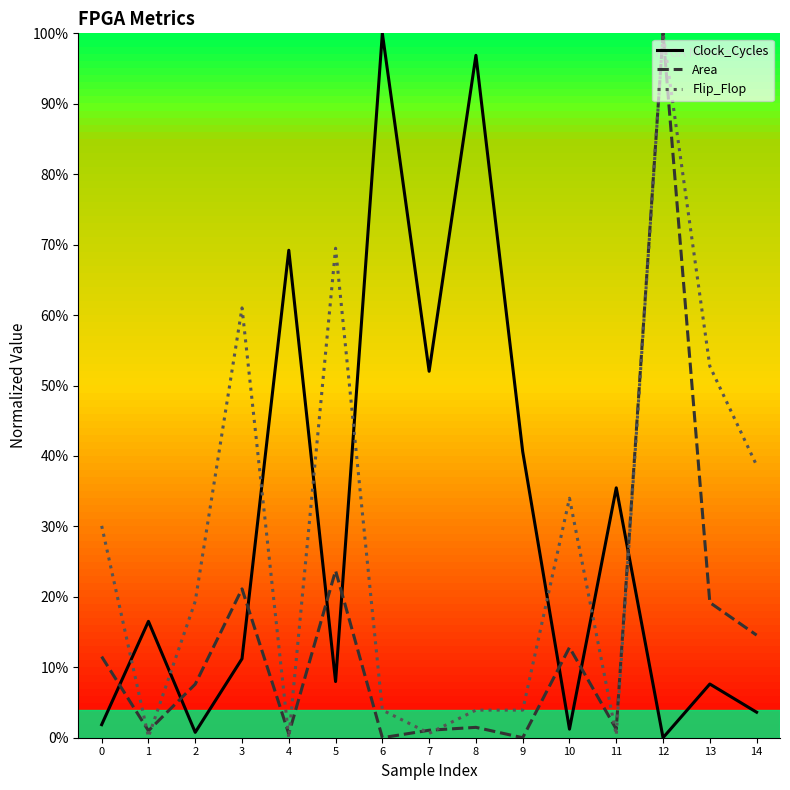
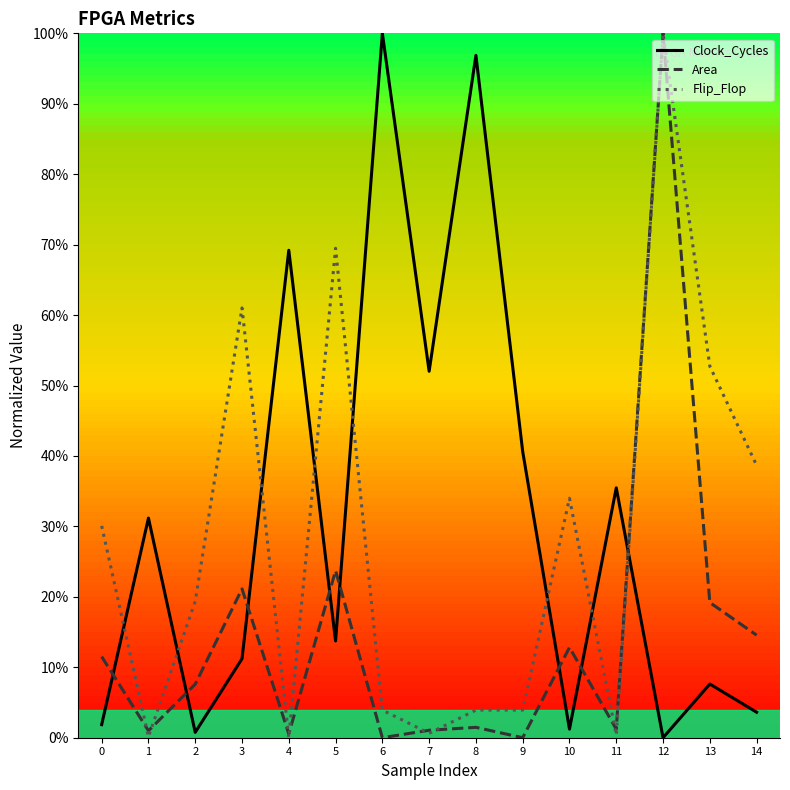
  {
    "Clock_Cycles": {
-     "1": "17%",
+     "1": "31%",
      "3": "11%",
      "4": "69%",
-     "5": "8%",
+     "5": "14%",
      "6": "100%",
      "7": "52%",
      "8": "97%",
      "9": "41%",
      "11": "35%",
      "13": "8%"
    }
  }
